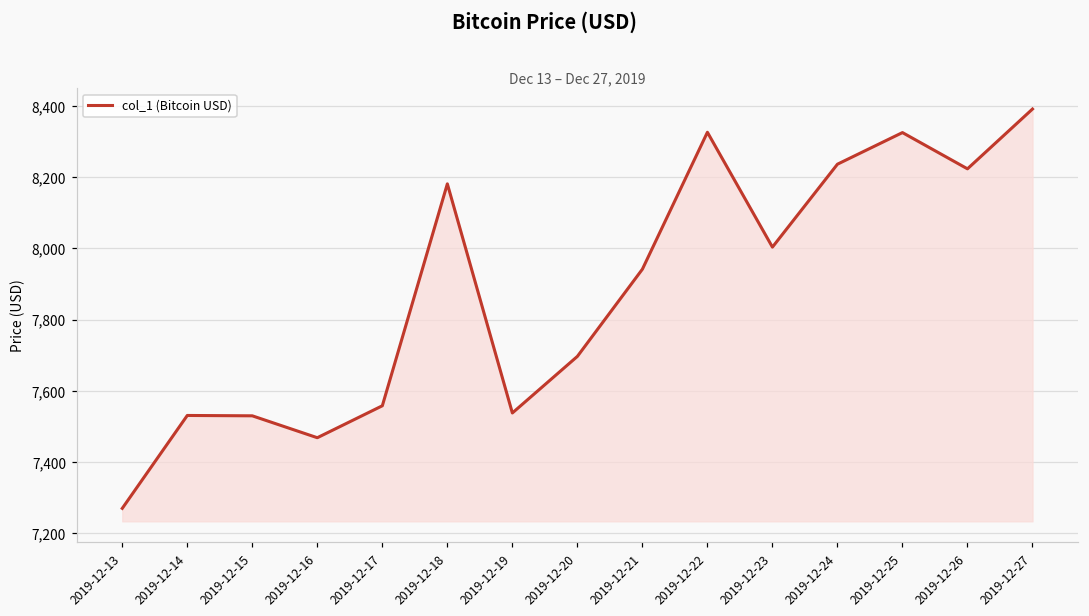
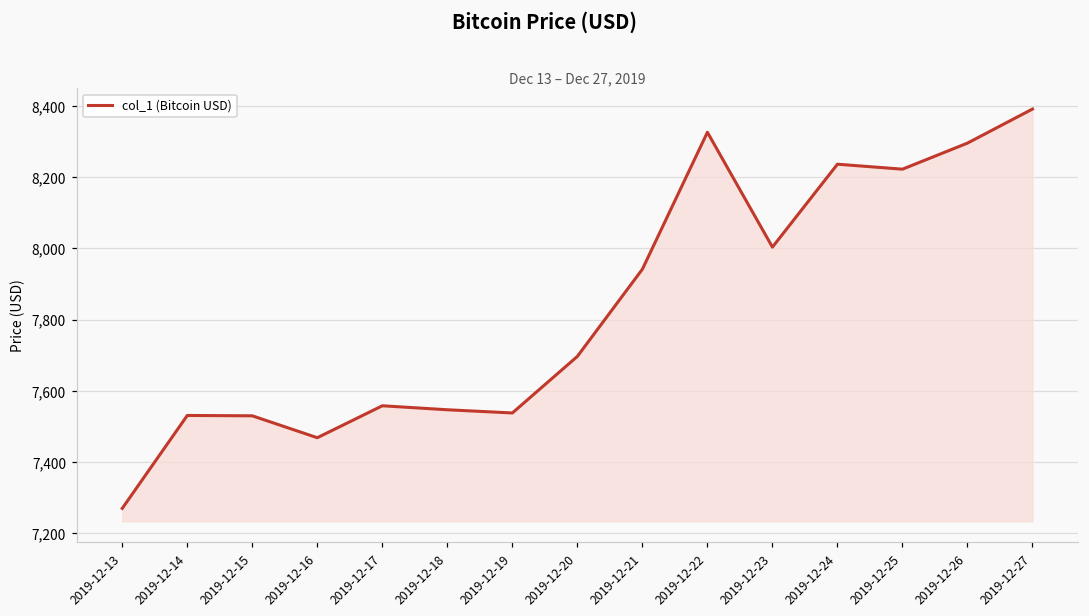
  {
    "2019-12-13": "7,270",
    "2019-12-14": "7,530",
    "2019-12-15": "7,530",
    "2019-12-16": "7,470",
    "2019-12-17": "7,560",
-   "2019-12-18": "8,180",
+   "2019-12-18": "7,550",
    "2019-12-19": "7,540",
    "2019-12-20": "7,700",
    "2019-12-21": "7,940",
    "2019-12-22": "8,330",
    "2019-12-23": "8,000",
    "2019-12-24": "8,240",
-   "2019-12-25": "8,330",
-   "2019-12-26": "8,220",
+   "2019-12-25": "8,220",
+   "2019-12-26": "8,300",
    "2019-12-27": "8,390"
  }
